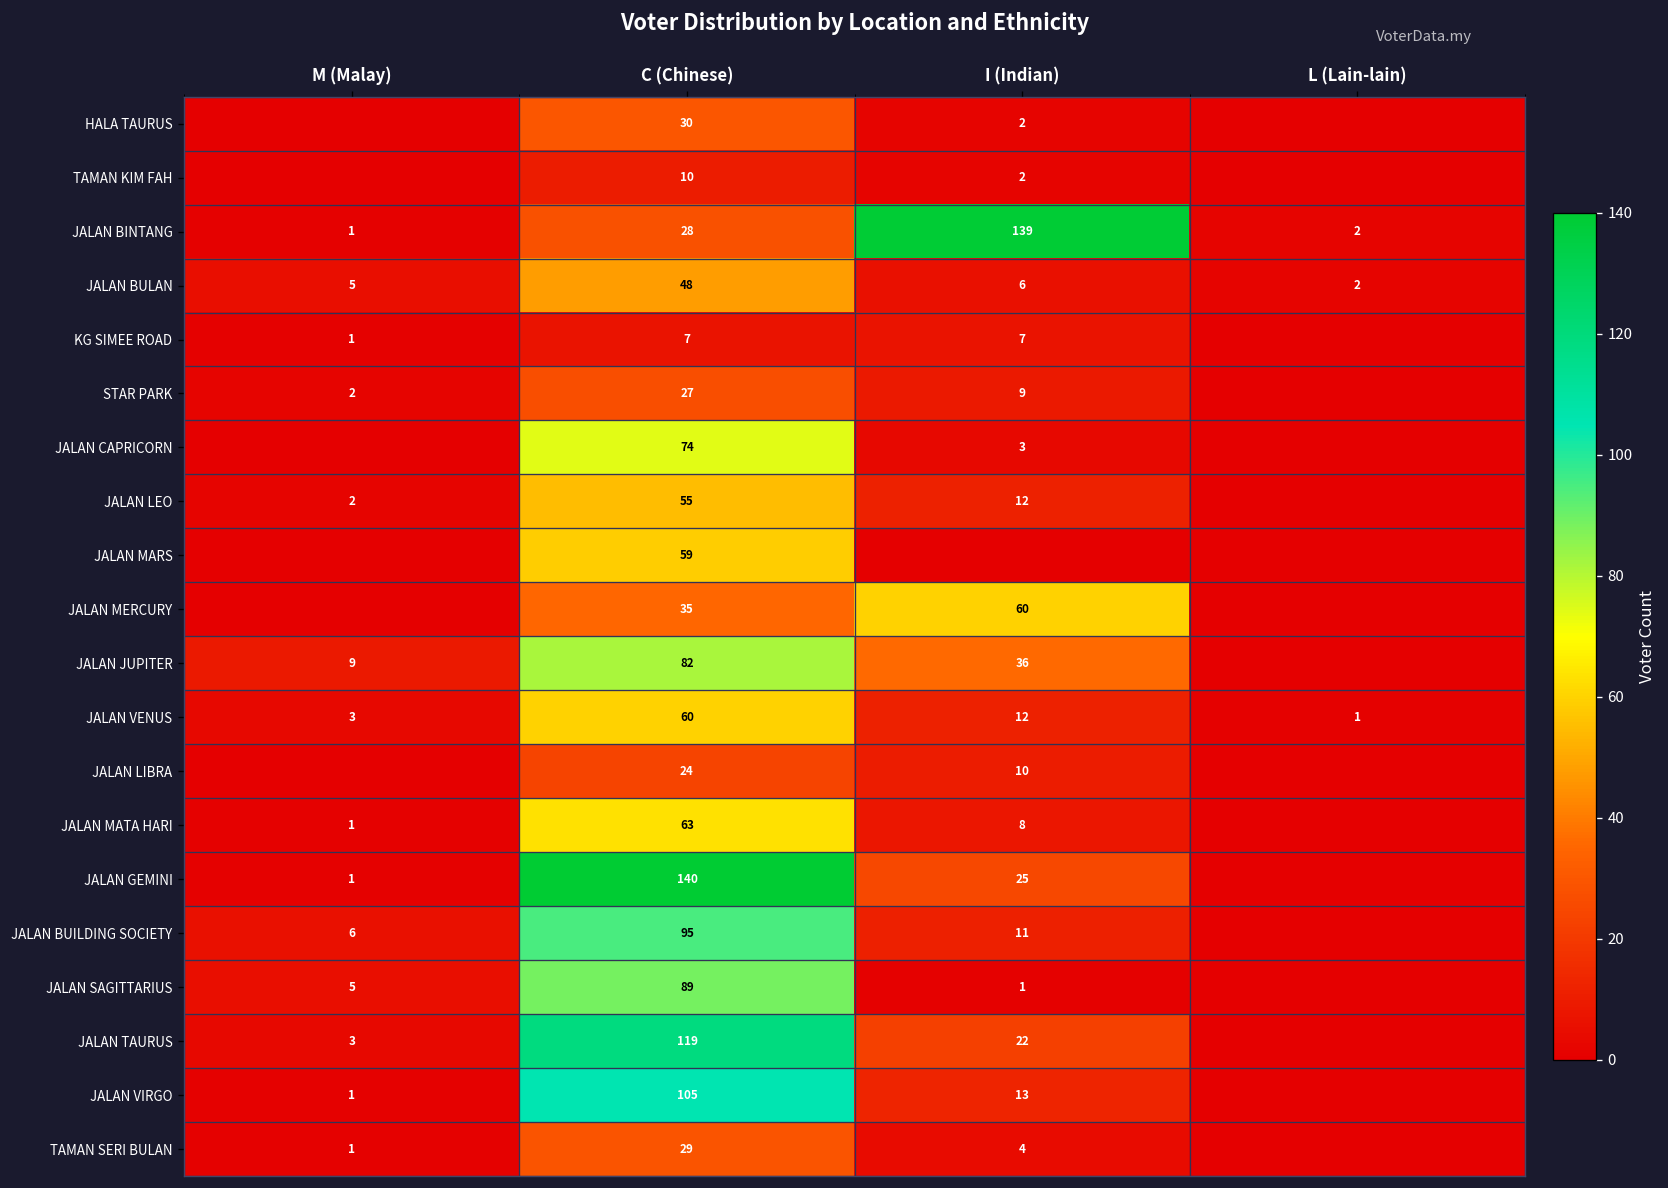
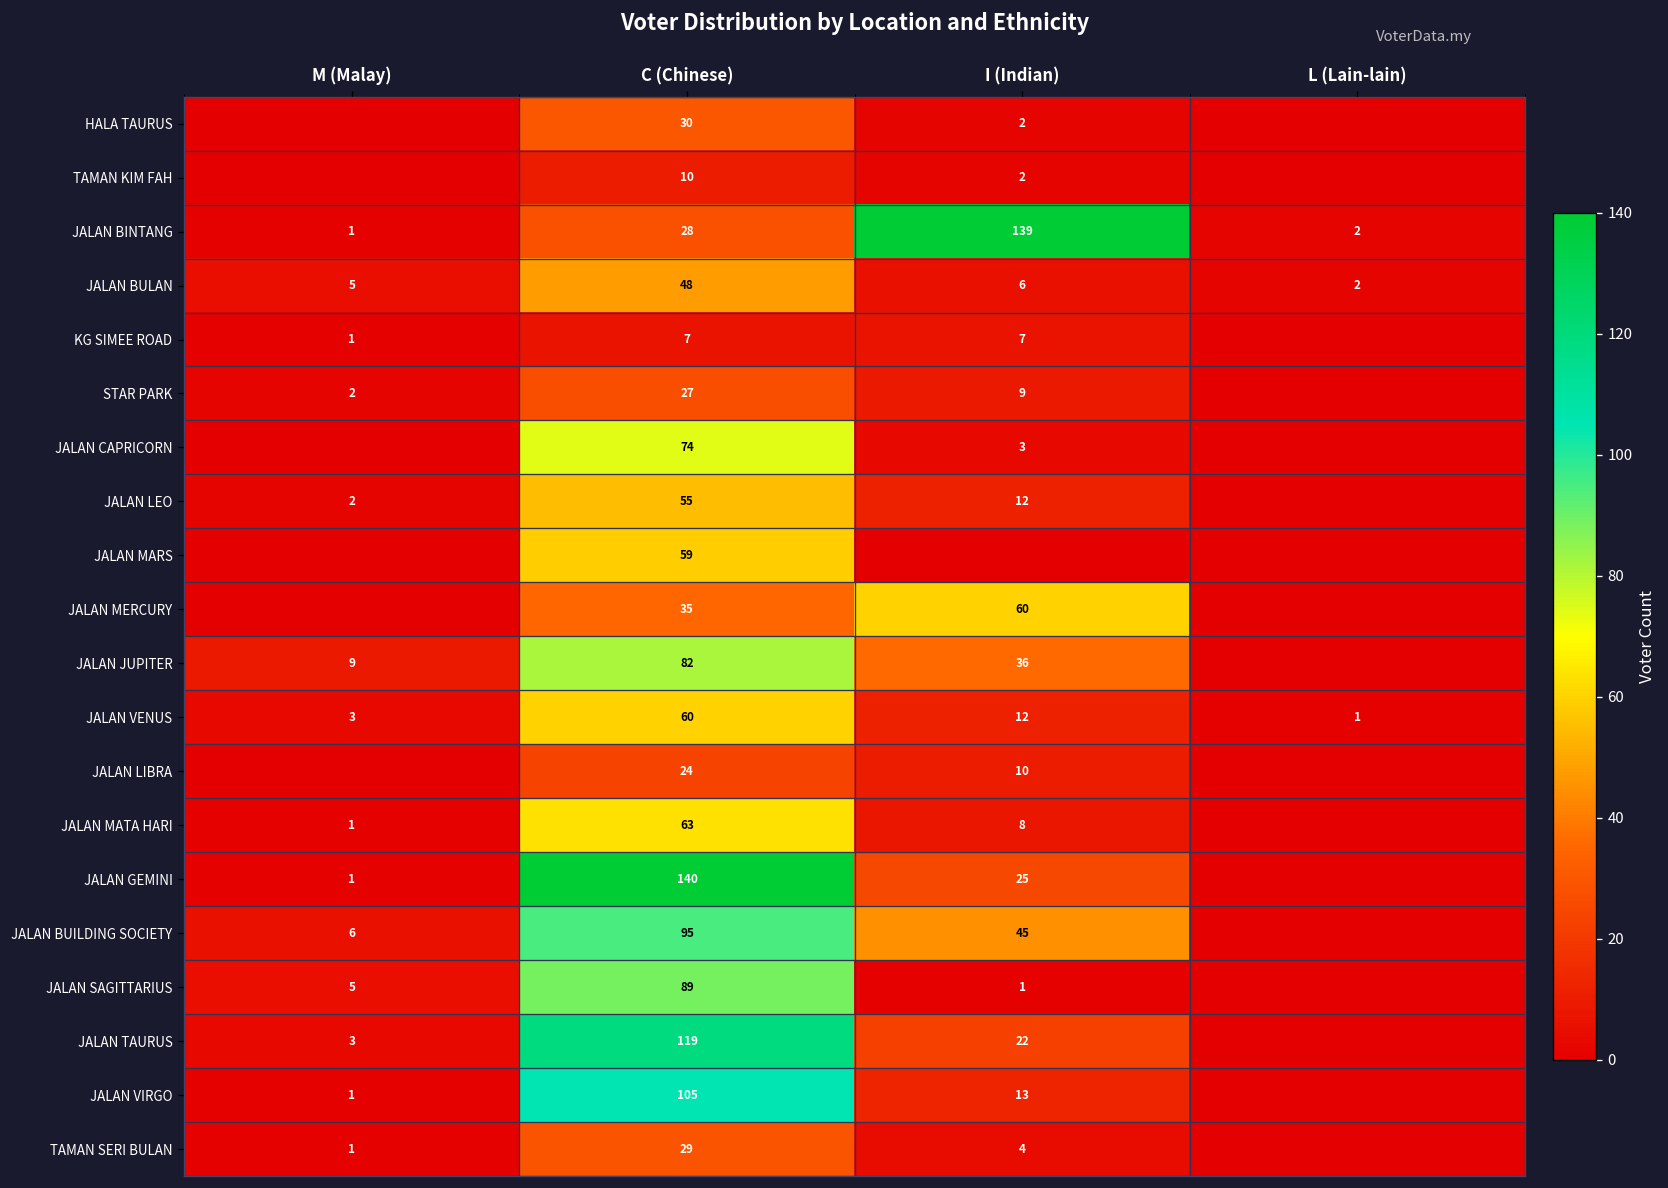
  {
    "HALA TAURUS": {
      "C (Chinese)": 30,
      "I (Indian)": 2
    },
    "TAMAN KIM FAH": {
      "C (Chinese)": 10,
      "I (Indian)": 2
    },
    "JALAN BINTANG": {
      "M (Malay)": 1,
      "C (Chinese)": 28,
      "I (Indian)": 139,
      "L (Lain-lain)": 2
    },
    "JALAN BULAN": {
      "M (Malay)": 5,
      "C (Chinese)": 48,
      "I (Indian)": 6,
      "L (Lain-lain)": 2
    },
    "KG SIMEE ROAD": {
      "M (Malay)": 1,
      "C (Chinese)": 7,
      "I (Indian)": 7
    },
    "STAR PARK": {
      "M (Malay)": 2,
      "C (Chinese)": 27,
      "I (Indian)": 9
    },
    "JALAN CAPRICORN": {
      "C (Chinese)": 74,
      "I (Indian)": 3
    },
    "JALAN LEO": {
      "M (Malay)": 2,
      "C (Chinese)": 55,
      "I (Indian)": 12
    },
    "JALAN MARS": {
      "C (Chinese)": 59
    },
    "JALAN MERCURY": {
      "C (Chinese)": 35,
      "I (Indian)": 60
    },
    "JALAN JUPITER": {
      "M (Malay)": 9,
      "C (Chinese)": 82,
      "I (Indian)": 36
    },
    "JALAN VENUS": {
      "M (Malay)": 3,
      "C (Chinese)": 60,
      "I (Indian)": 12,
      "L (Lain-lain)": 1
    },
    "JALAN LIBRA": {
      "C (Chinese)": 24,
      "I (Indian)": 10
    },
    "JALAN MATA HARI": {
      "M (Malay)": 1,
      "C (Chinese)": 63,
      "I (Indian)": 8
    },
    "JALAN GEMINI": {
      "M (Malay)": 1,
      "C (Chinese)": 140,
      "I (Indian)": 25
    },
    "JALAN BUILDING SOCIETY": {
      "M (Malay)": 6,
      "C (Chinese)": 95,
-     "I (Indian)": 11
+     "I (Indian)": 45
    },
    "JALAN SAGITTARIUS": {
      "M (Malay)": 5,
      "C (Chinese)": 89,
      "I (Indian)": 1
    },
    "JALAN TAURUS": {
      "M (Malay)": 3,
      "C (Chinese)": 119,
      "I (Indian)": 22
    },
    "JALAN VIRGO": {
      "M (Malay)": 1,
      "C (Chinese)": 105,
      "I (Indian)": 13
    },
    "TAMAN SERI BULAN": {
      "M (Malay)": 1,
      "C (Chinese)": 29,
      "I (Indian)": 4
    }
  }
